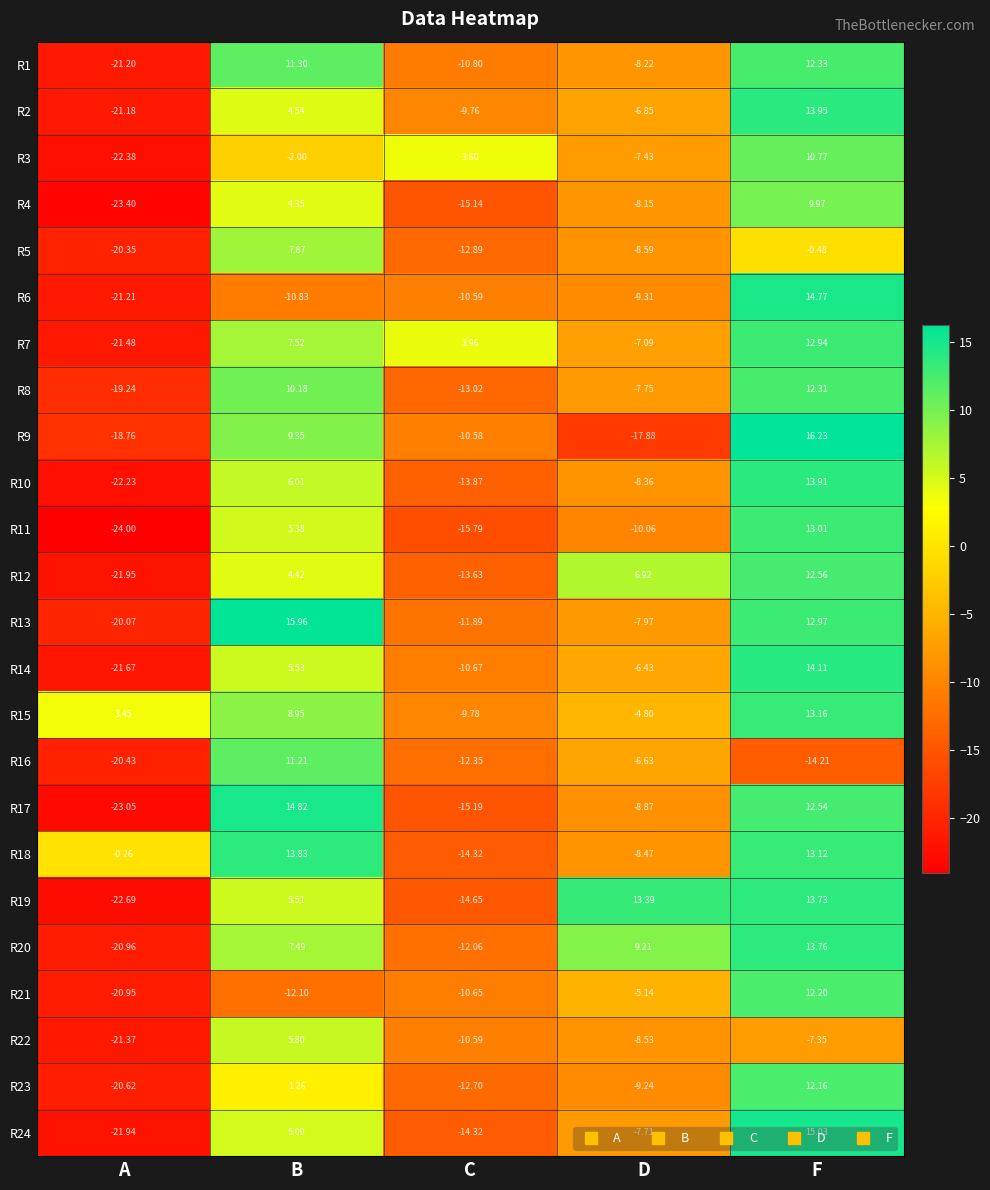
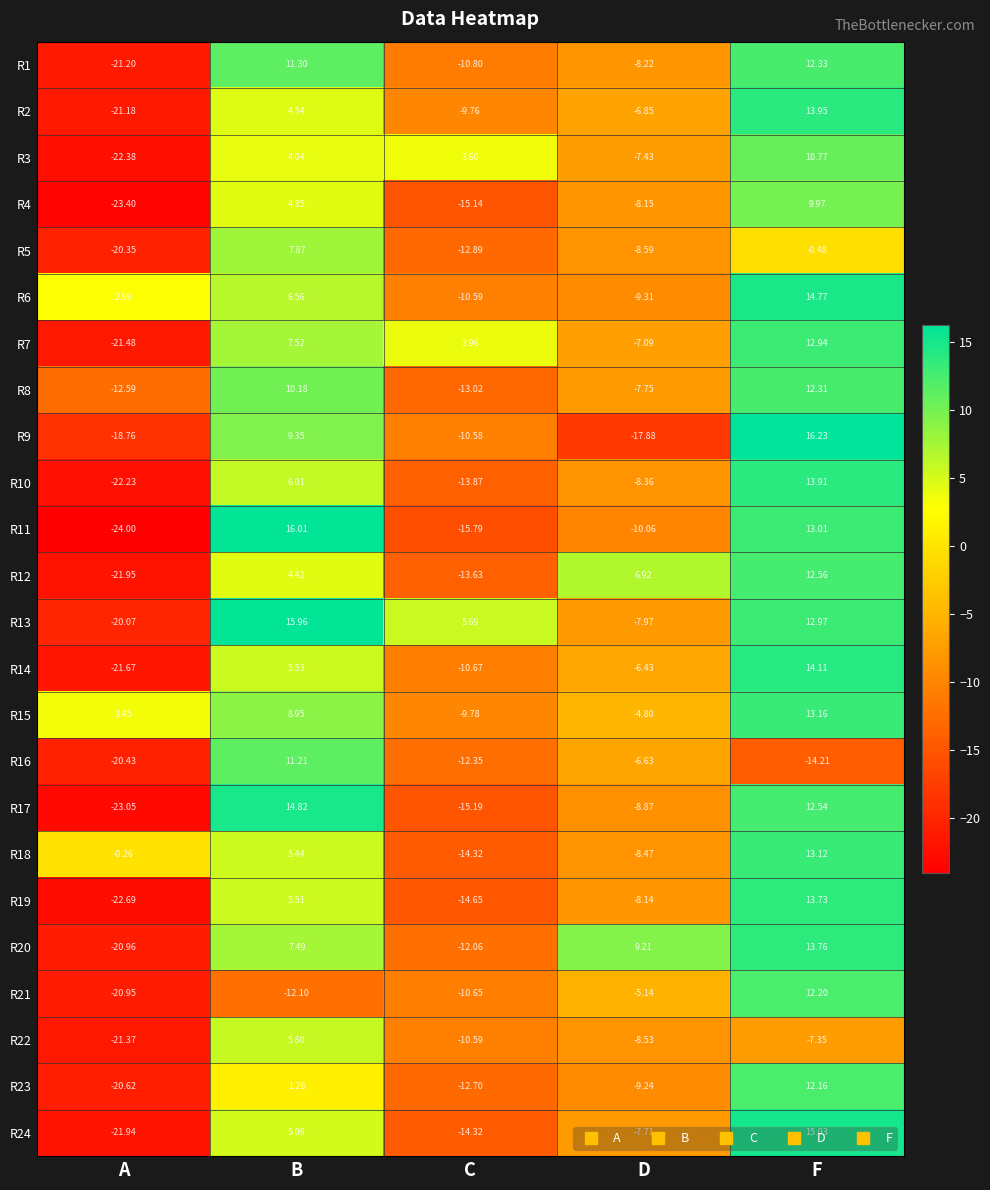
  {
    "R1": {
      "A": -21.20,
      "B": 11.30,
      "C": -10.80,
      "D": -8.22,
      "F": 12.33
    },
    "R2": {
      "A": -21.18,
      "B": 4.54,
      "C": -9.76,
      "D": -6.85,
      "F": 13.95
    },
    "R3": {
      "A": -22.38,
-     "B": -2.00,
+     "B": 4.04,
      "C": 3.60,
      "D": -7.43,
      "F": 10.77
    },
    "R4": {
      "A": -23.40,
      "B": 4.35,
      "C": -15.14,
      "D": -8.15,
      "F": 9.97
    },
    "R5": {
      "A": -20.35,
      "B": 7.87,
      "C": -12.89,
      "D": -8.59,
      "F": -0.48
    },
    "R6": {
-     "A": -21.21,
-     "B": -10.83,
+     "A": 2.99,
+     "B": 6.56,
      "C": -10.59,
      "D": -9.31,
      "F": 14.77
    },
    "R7": {
      "A": -21.48,
      "B": 7.52,
      "C": 3.96,
      "D": -7.09,
      "F": 12.94
    },
    "R8": {
-     "A": -19.24,
+     "A": -12.59,
      "B": 10.18,
      "C": -13.02,
      "D": -7.75,
      "F": 12.31
    },
    "R9": {
      "A": -18.76,
      "B": 9.35,
      "C": -10.58,
      "D": -17.88,
      "F": 16.23
    },
    "R10": {
      "A": -22.23,
      "B": 6.01,
      "C": -13.87,
      "D": -8.36,
      "F": 13.91
    },
    "R11": {
      "A": -24.00,
-     "B": 5.38,
+     "B": 16.01,
      "C": -15.79,
      "D": -10.06,
      "F": 13.01
    },
    "R12": {
      "A": -21.95,
      "B": 4.42,
      "C": -13.63,
      "D": 6.92,
      "F": 12.56
    },
    "R13": {
      "A": -20.07,
      "B": 15.96,
-     "C": -11.89,
+     "C": 5.69,
      "D": -7.97,
      "F": 12.97
    },
    "R14": {
      "A": -21.67,
      "B": 5.53,
      "C": -10.67,
      "D": -6.43,
      "F": 14.11
    },
    "R15": {
      "A": 3.45,
      "B": 8.95,
      "C": -9.78,
      "D": -4.80,
      "F": 13.16
    },
    "R16": {
      "A": -20.43,
      "B": 11.21,
      "C": -12.35,
      "D": -6.63,
      "F": -14.21
    },
    "R17": {
      "A": -23.05,
      "B": 14.82,
      "C": -15.19,
      "D": -8.87,
      "F": 12.54
    },
    "R18": {
      "A": -0.26,
-     "B": 13.83,
+     "B": 5.44,
      "C": -14.32,
      "D": -8.47,
      "F": 13.12
    },
    "R19": {
      "A": -22.69,
      "B": 5.51,
      "C": -14.65,
-     "D": 13.39,
+     "D": -8.14,
      "F": 13.73
    },
    "R20": {
      "A": -20.96,
      "B": 7.49,
      "C": -12.06,
      "D": 9.21,
      "F": 13.76
    },
    "R21": {
      "A": -20.95,
      "B": -12.10,
      "C": -10.65,
      "D": -5.14,
      "F": 12.20
    },
    "R22": {
      "A": -21.37,
      "B": 5.80,
      "C": -10.59,
      "D": -8.53,
      "F": -7.35
    },
    "R23": {
      "A": -20.62,
      "B": 1.26,
      "C": -12.70,
      "D": -9.24,
      "F": 12.16
    },
    "R24": {
      "A": -21.94,
      "B": 5.09,
      "C": -14.32
    }
  }
